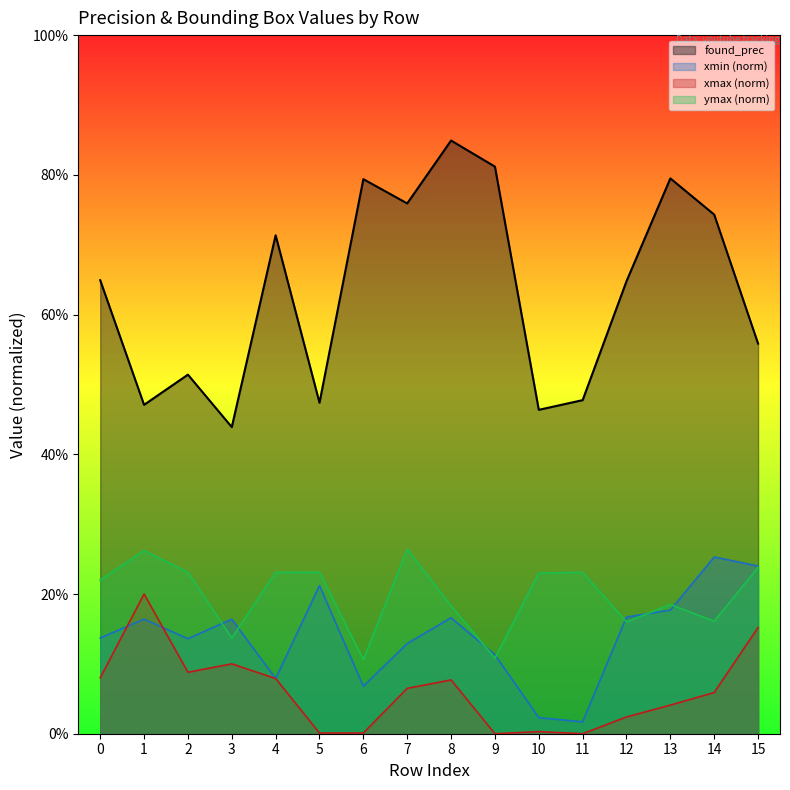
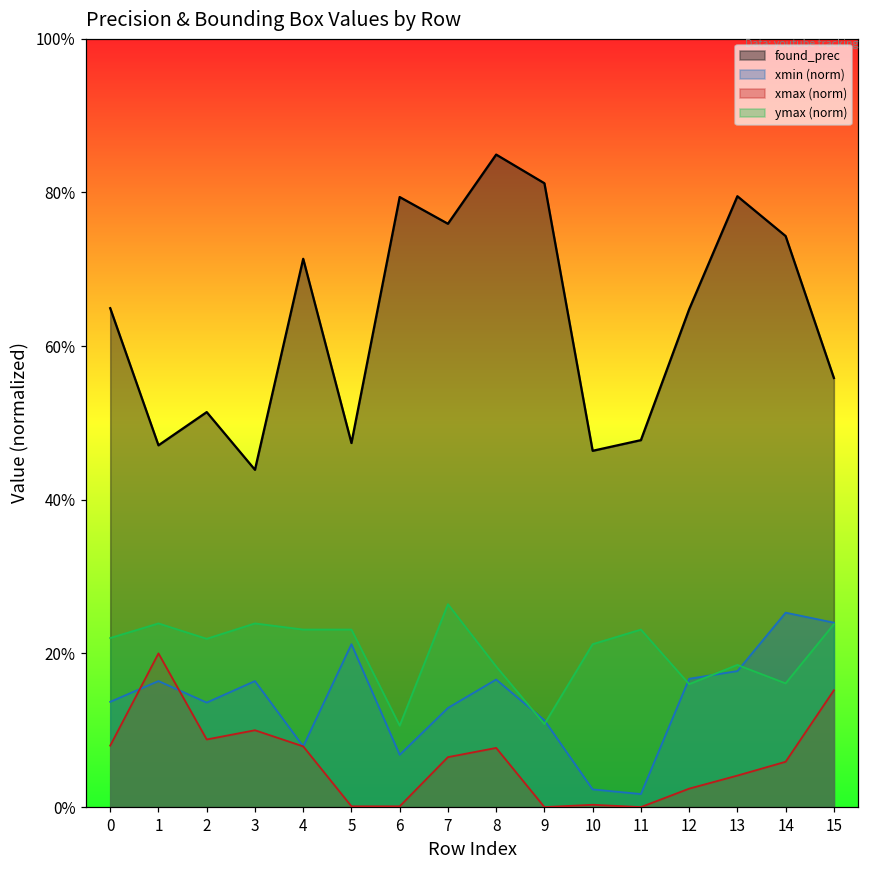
  {
    "found_prec": {
      "0": "65%",
      "1": "47%",
      "2": "51%",
      "3": "44%",
      "4": "71%",
      "5": "47%",
      "6": "79%",
      "7": "76%",
      "8": "85%",
      "9": "81%",
      "10": "46%",
      "11": "48%",
      "12": "65%",
      "13": "79%",
      "14": "74%",
      "15": "56%"
    },
    "xmin (norm)": {
      "0": "14%",
      "1": "16%",
      "2": "14%",
      "3": "16%",
      "5": "21%",
      "6": "7%",
      "7": "13%",
      "8": "17%",
      "9": "11%",
      "10": "2%",
      "11": "2%",
      "12": "17%",
      "13": "18%",
      "14": "25%"
    },
    "xmax (norm)": {
      "0": "8%",
      "1": "20%",
      "2": "9%",
      "3": "10%",
      "5": "0%",
      "6": "0%",
      "7": "7%",
      "8": "8%",
      "9": "0%",
      "10": "0%",
      "11": "0%",
      "12": "2%",
      "13": "4%",
      "14": "6%",
      "15": "15%"
    },
    "ymax (norm)": {
      "0": "22%",
-     "1": "26%",
-     "2": "23%",
-     "3": "14%",
+     "1": "24%",
+     "2": "22%",
+     "3": "24%",
      "4": "23%",
      "5": "23%",
      "6": "11%",
      "7": "26%",
      "8": "18%",
      "9": "11%",
-     "10": "23%",
+     "10": "21%",
      "11": "23%",
      "12": "16%",
      "13": "19%",
      "14": "16%"
    }
  }
